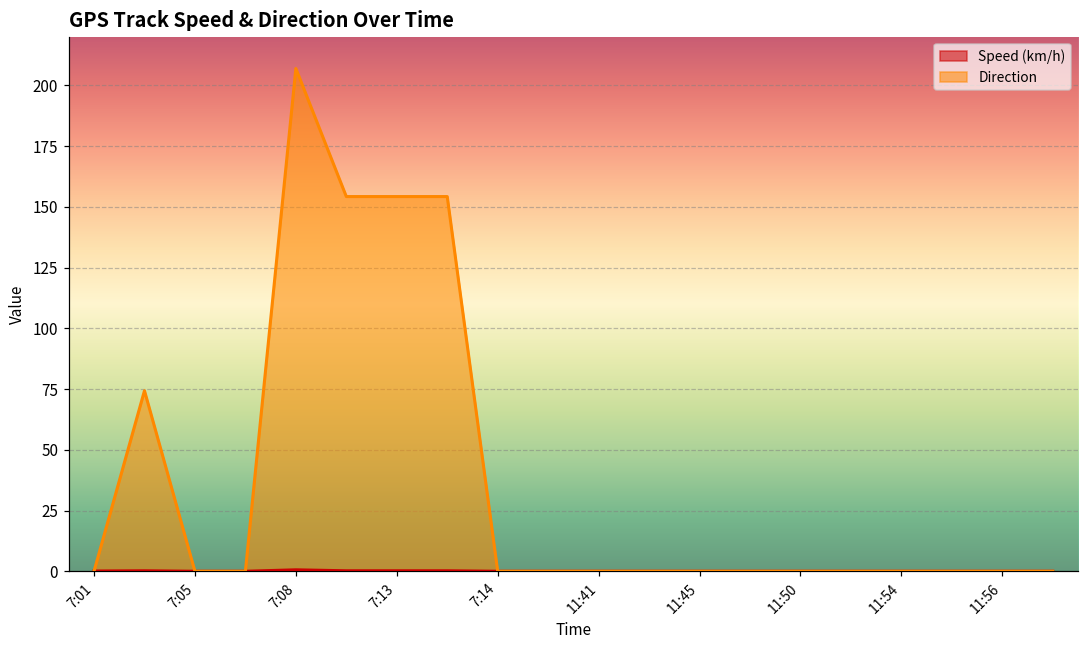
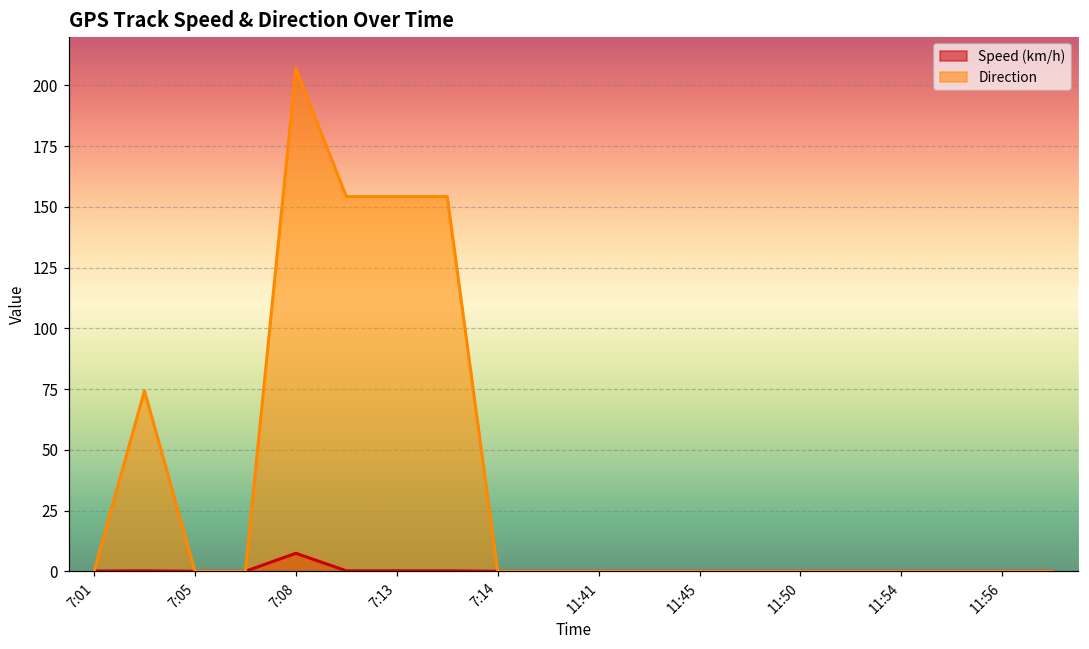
  {
    "Speed (km/h)": {
-     "7:08": 1
+     "7:08": 7
    },
    "Direction": {
      "7:08": 207
    }
  }
